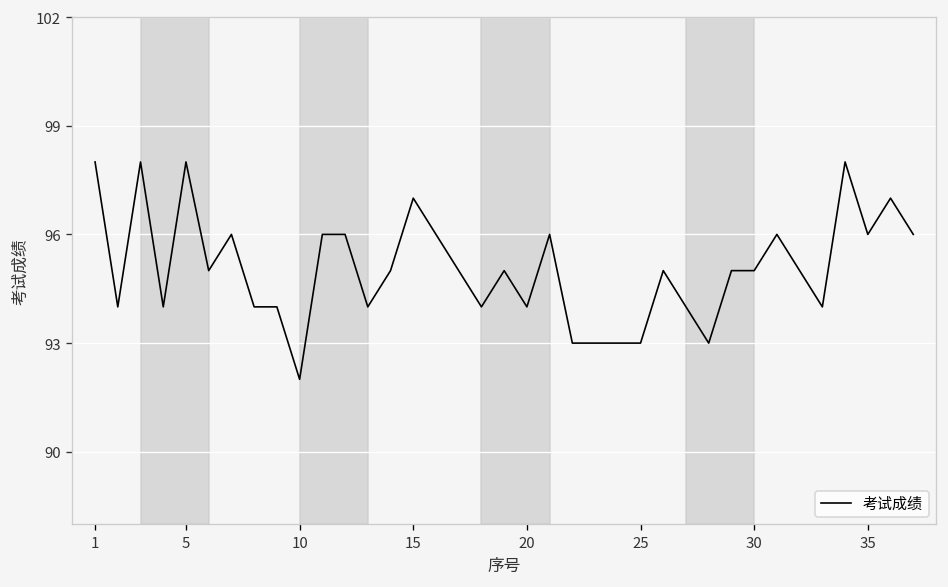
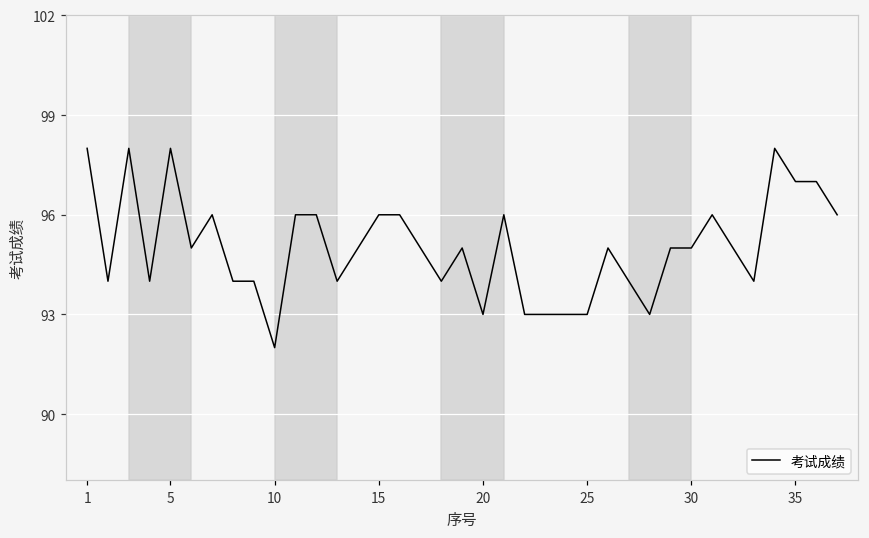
  {
    "1": 98,
    "5": 98,
    "10": 92,
-   "15": 97,
-   "20": 94,
+   "15": 96,
+   "20": 93,
    "25": 93,
    "30": 95,
-   "35": 96
+   "35": 97
  }
